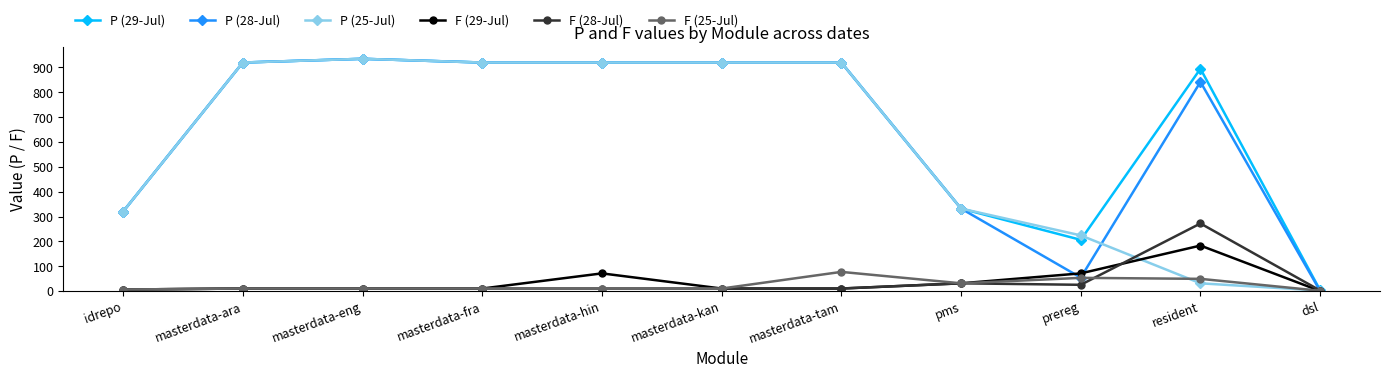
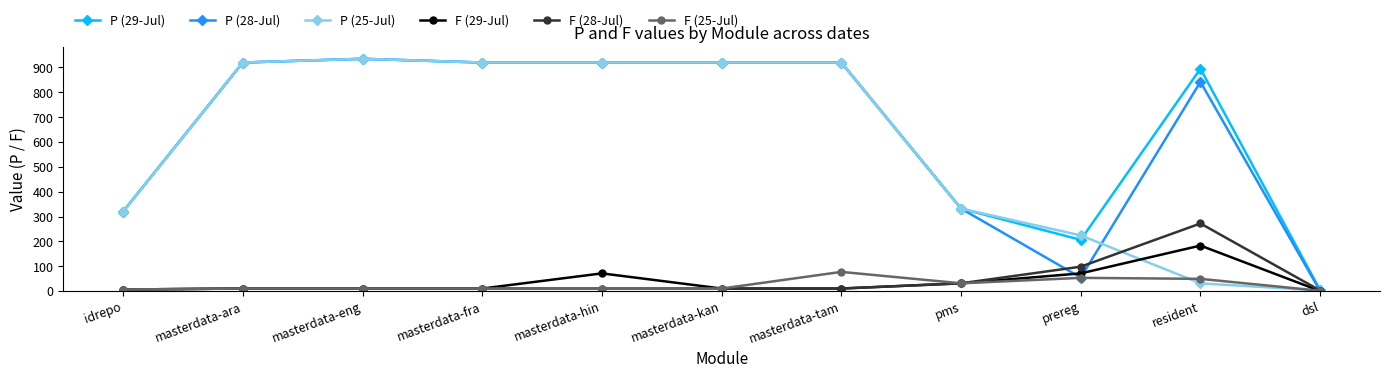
  {
    "P (25-Jul)": {
      "prereg": 220,
      "resident": 30
    },
    "F (29-Jul)": {
      "masterdata-hin": 70,
      "prereg": 70,
      "resident": 180
    },
    "F (28-Jul)": {
-     "prereg": 30,
+     "prereg": 100,
      "resident": 270
    },
    "F (25-Jul)": {
      "masterdata-tam": 80,
      "resident": 50
    }
  }
